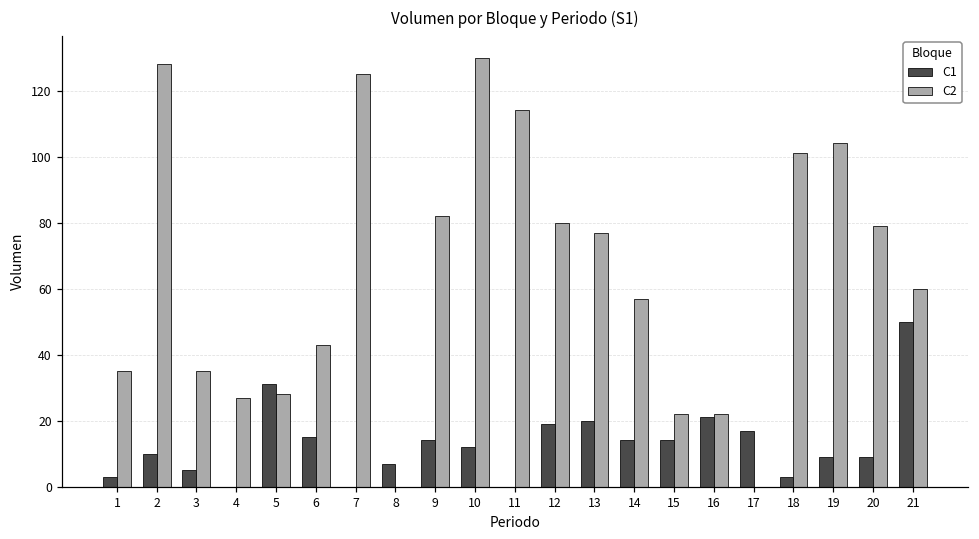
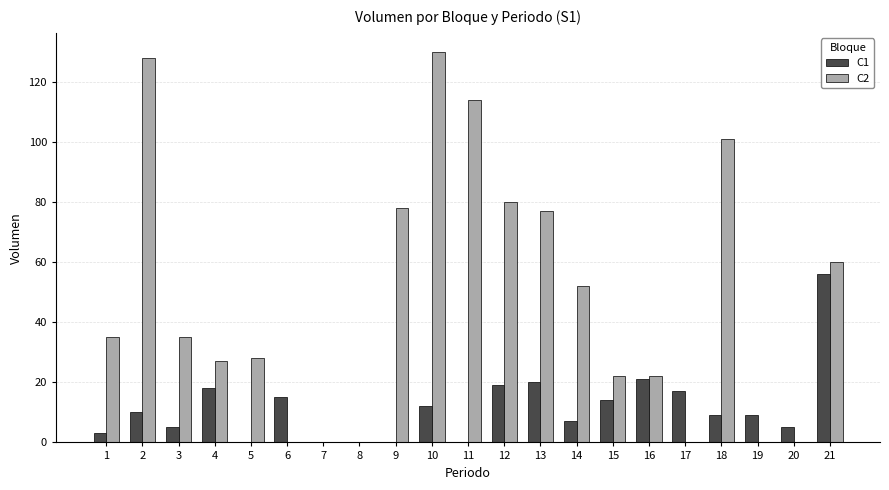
  {
    "C1": {
      "1": 3,
      "2": 10,
      "3": 5,
-     "4": 0,
-     "5": 31,
+     "4": 18,
+     "5": 0,
      "6": 15,
      "7": 0,
-     "8": 7,
-     "9": 14,
+     "8": 0,
+     "9": 0,
      "10": 12,
      "11": 0,
      "12": 19,
      "13": 20,
-     "14": 14,
+     "14": 7,
      "15": 14,
      "16": 21,
      "17": 17,
-     "18": 3,
+     "18": 9,
      "19": 9,
-     "20": 9,
-     "21": 50
+     "20": 5,
+     "21": 56
    },
    "C2": {
      "1": 35,
      "2": 128,
      "3": 35,
      "4": 27,
      "5": 28,
-     "6": 43,
-     "7": 125,
+     "6": 0,
+     "7": 0,
      "8": 0,
-     "9": 82,
+     "9": 78,
      "10": 130,
      "11": 114,
      "12": 80,
      "13": 77,
-     "14": 57,
+     "14": 52,
      "15": 22,
      "16": 22,
      "17": 0,
      "18": 101,
-     "19": 104,
-     "20": 79,
+     "19": 0,
+     "20": 0,
      "21": 60
    }
  }
